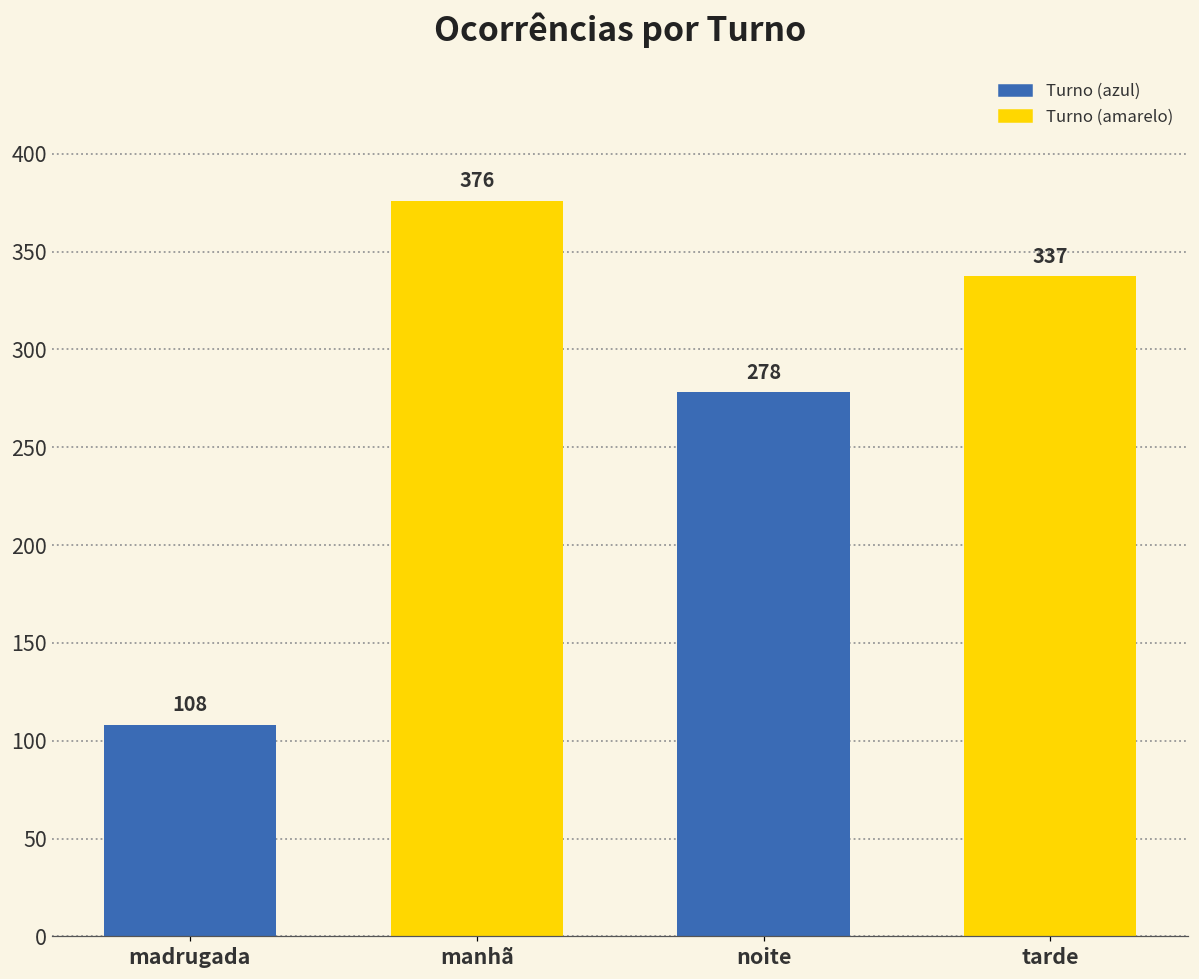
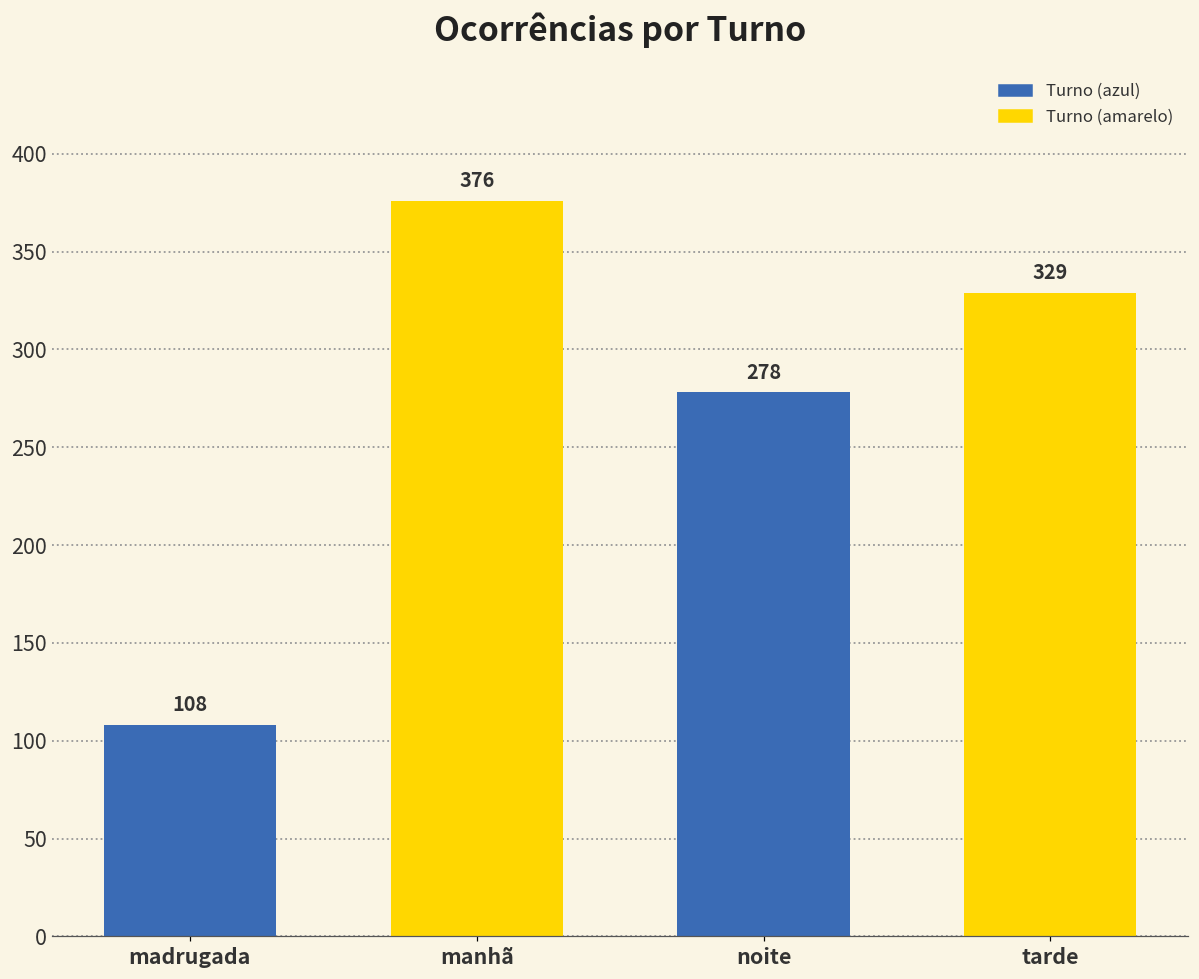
  {
    "madrugada": 108,
    "manhã": 376,
    "noite": 278,
-   "tarde": 337
+   "tarde": 329
  }
